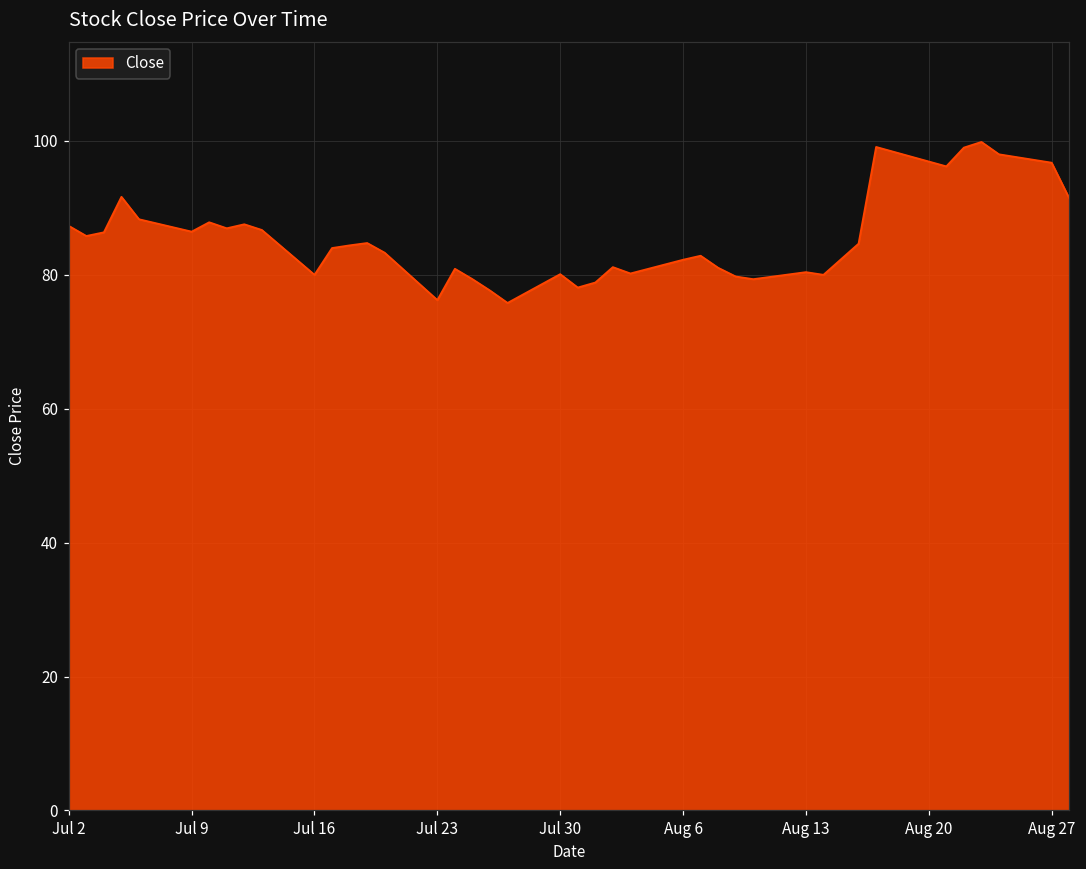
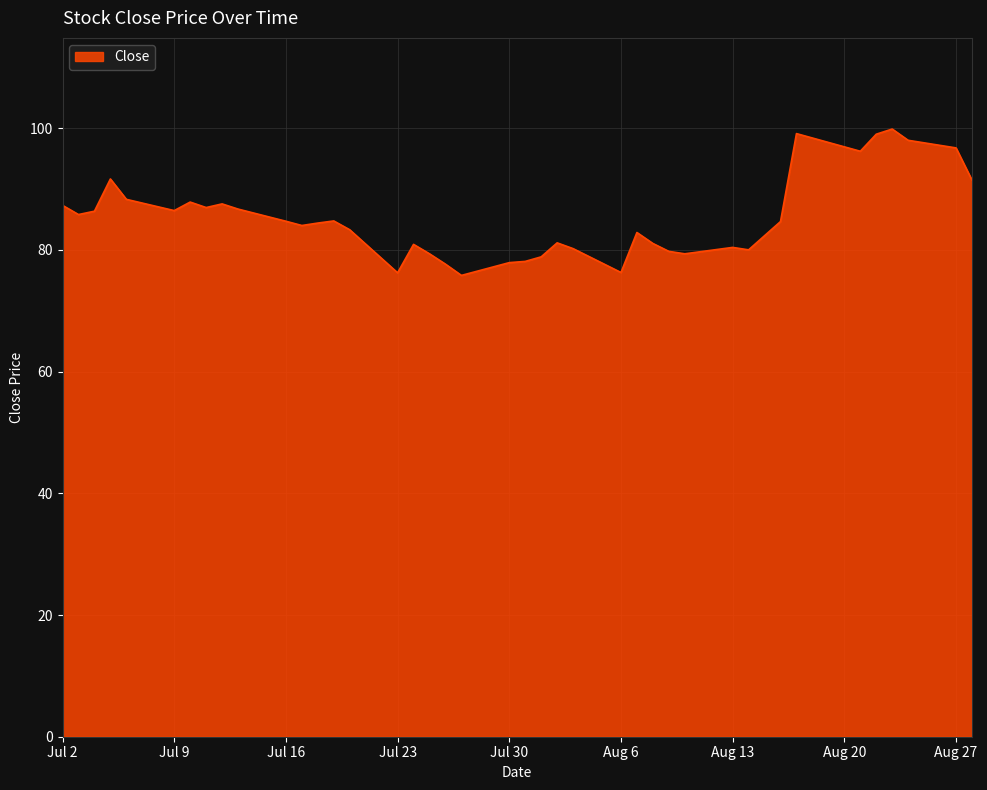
  {
    "Jul 2": 87,
    "Jul 9": 86,
-   "Jul 16": 80,
+   "Jul 16": 85,
    "Jul 23": 76,
-   "Jul 30": 80,
-   "Aug 6": 82,
+   "Jul 30": 78,
+   "Aug 6": 76,
    "Aug 13": 80,
    "Aug 27": 97
  }
